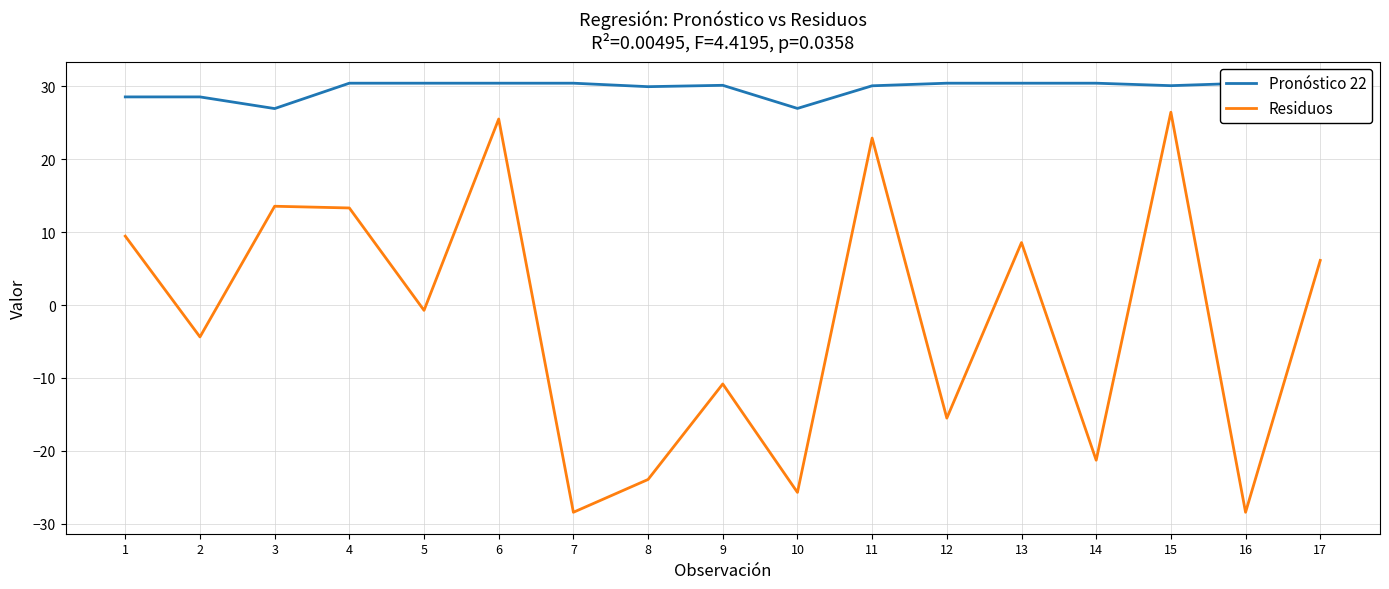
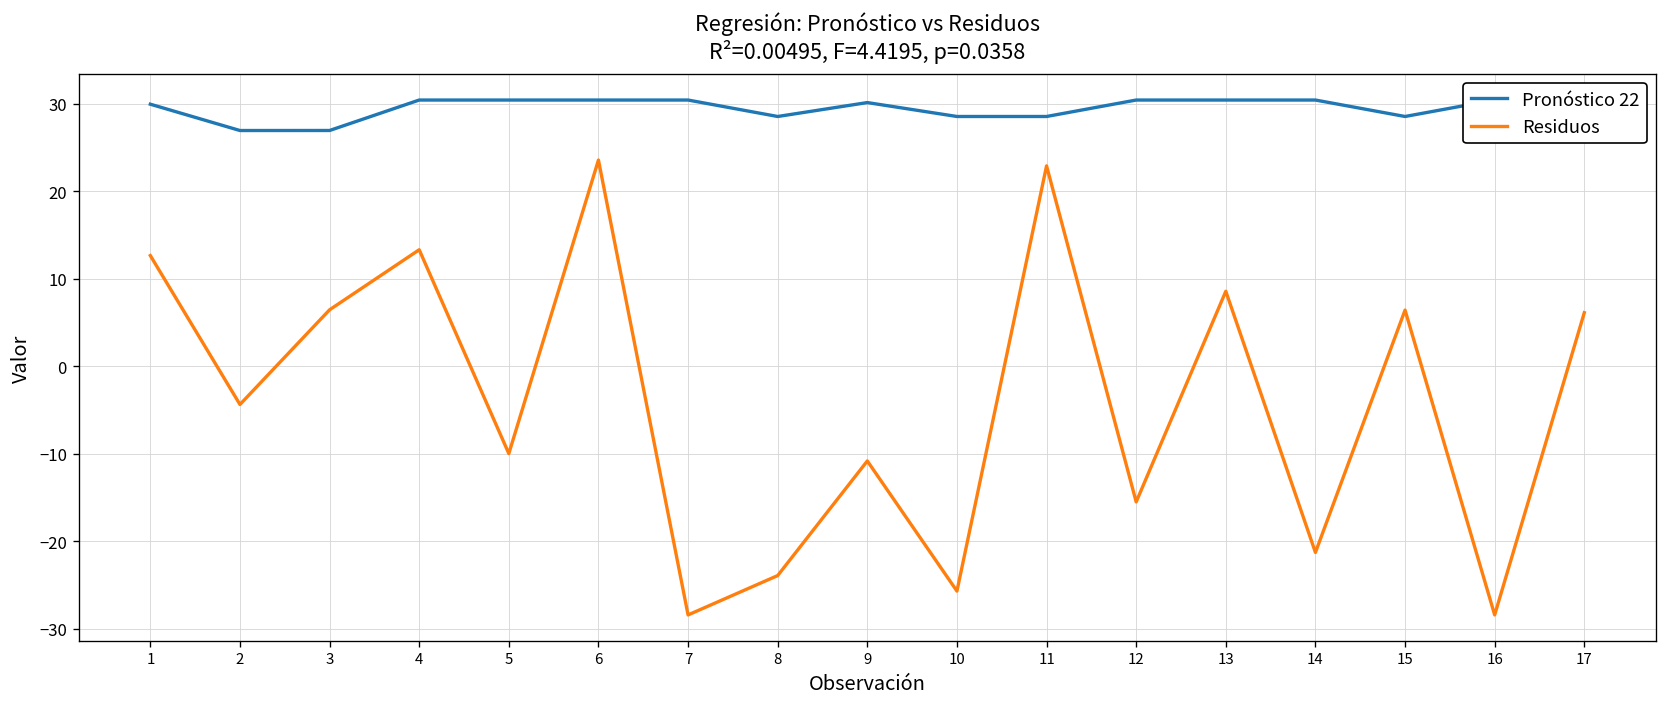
  {
    "Pronóstico 22": {
-     "1": 29,
-     "2": 29,
+     "1": 30,
+     "2": 27,
      "3": 27,
      "4": 30,
      "5": 30,
      "6": 30,
      "7": 30,
-     "8": 30,
+     "8": 29,
      "9": 30,
-     "10": 27,
-     "11": 30,
+     "10": 29,
+     "11": 29,
      "12": 30,
      "13": 30,
      "14": 30,
-     "15": 30
+     "15": 29
    },
    "Residuos": {
-     "1": 9,
+     "1": 13,
      "2": -4,
-     "3": 14,
+     "3": 6,
      "4": 13,
-     "5": -1,
-     "6": 26,
+     "5": -10,
+     "6": 24,
      "7": -28,
      "8": -24,
      "9": -11,
      "10": -26,
      "11": 23,
      "12": -16,
      "13": 9,
      "14": -21,
-     "15": 26,
+     "15": 6,
      "16": -28,
      "17": 6
    }
  }
